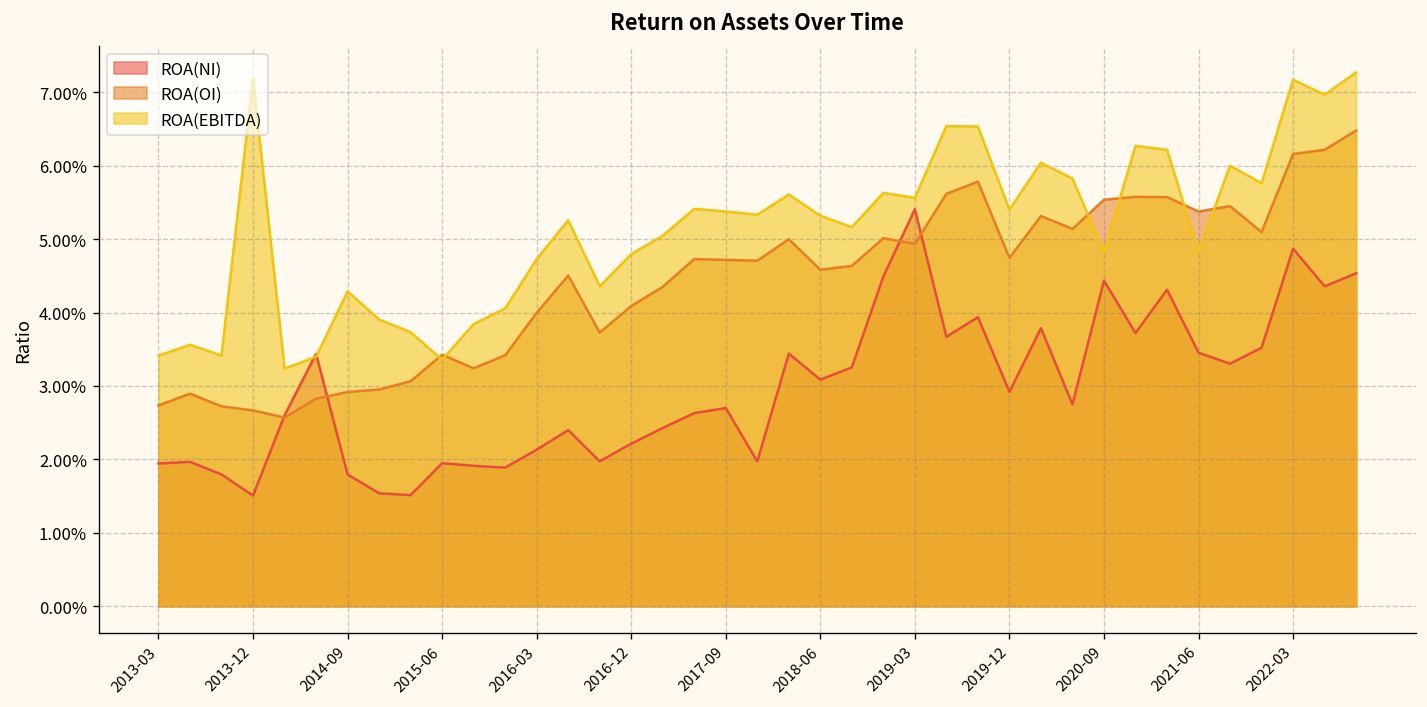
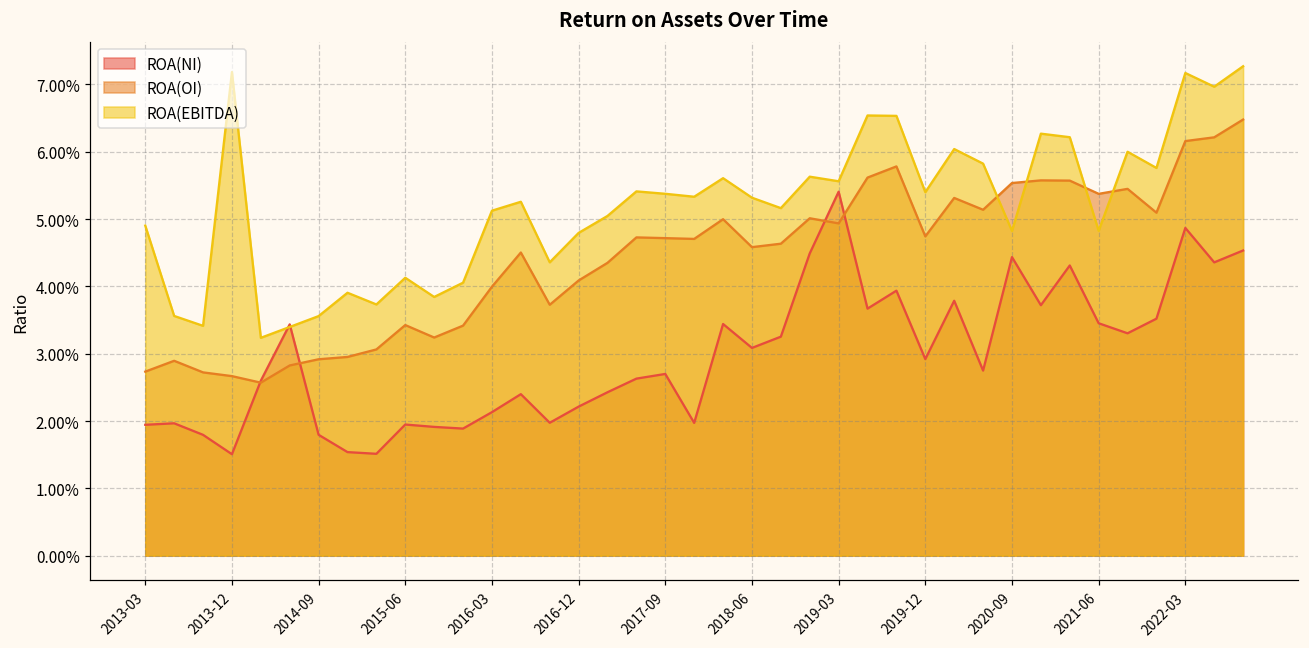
  {
    "ROA(EBITDA)": {
-     "2013-03": "3.4%",
-     "2014-09": "4.3%",
-     "2015-06": "3.4%",
-     "2016-03": "4.7%",
+     "2013-03": "4.9%",
+     "2014-09": "3.6%",
+     "2015-06": "4.1%",
+     "2016-03": "5.1%",
      "2016-12": "4.8%",
      "2017-09": "5.4%",
      "2018-06": "5.3%",
      "2019-03": "5.6%",
      "2019-12": "5.4%",
      "2020-09": "4.8%",
      "2021-06": "4.8%",
      "2022-03": "7.2%"
    }
  }
